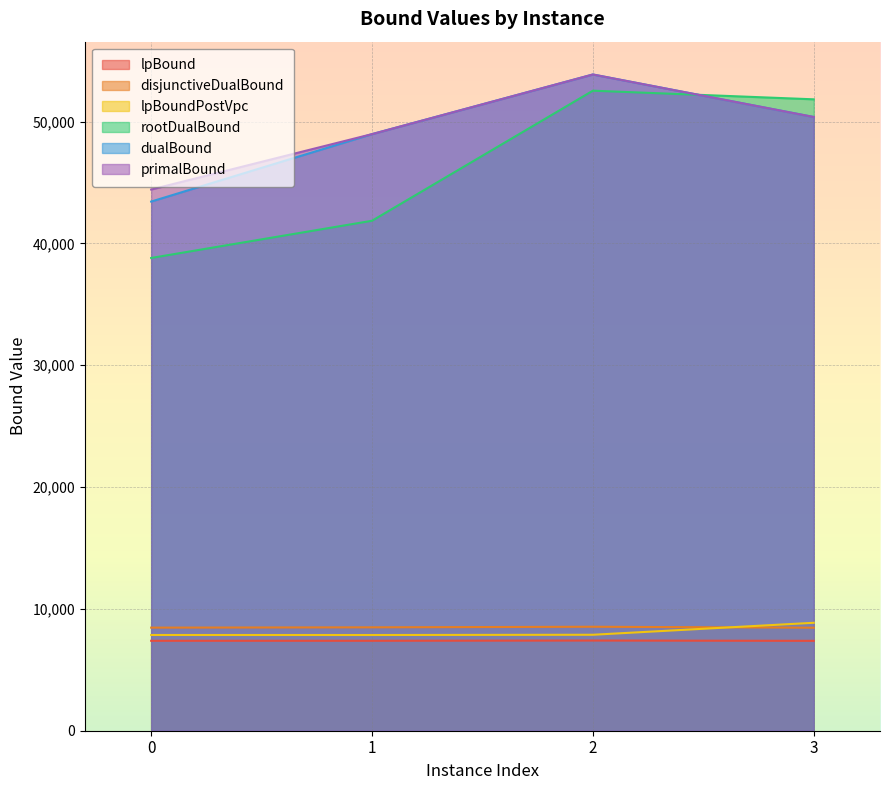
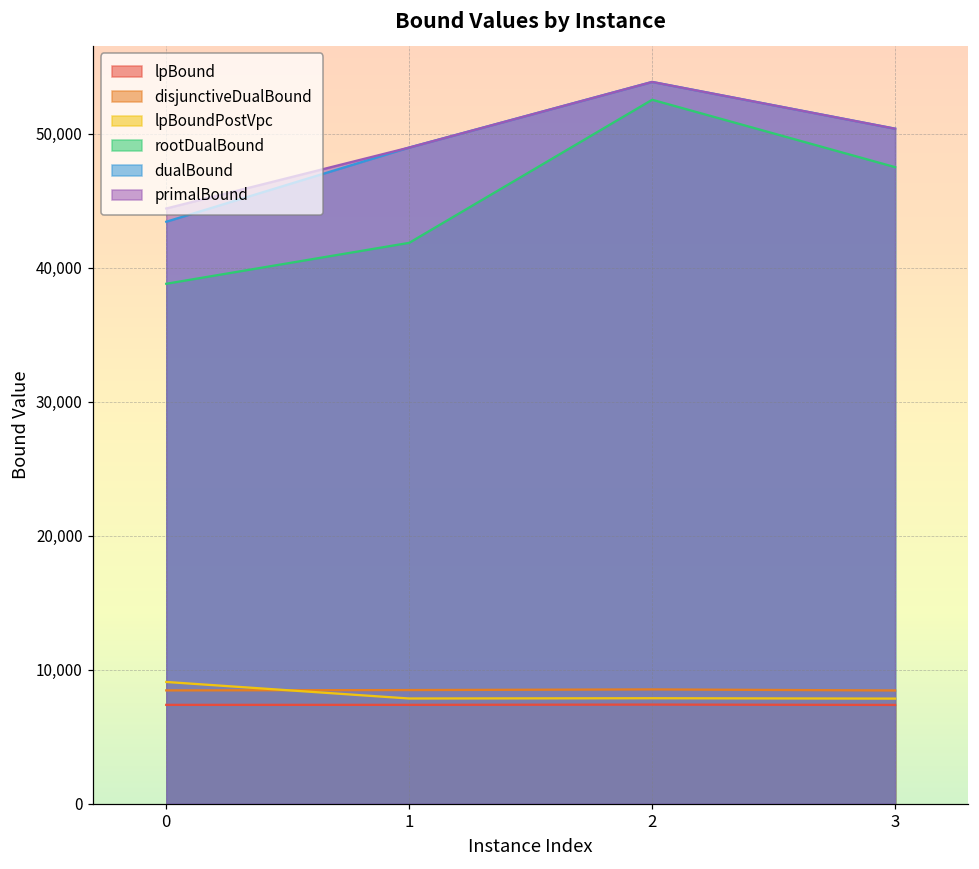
  {
    "lpBoundPostVpc": {
-     "0": "7,900",
+     "0": "9,100",
      "1": "7,900",
      "2": "7,900",
-     "3": "8,900"
+     "3": "7,800"
    },
    "rootDualBound": {
      "0": "38,800",
      "1": "41,900",
      "2": "52,500",
-     "3": "51,800"
+     "3": "47,500"
    },
    "dualBound": {
      "0": "43,400"
    },
    "primalBound": {
      "0": "44,400"
    }
  }
